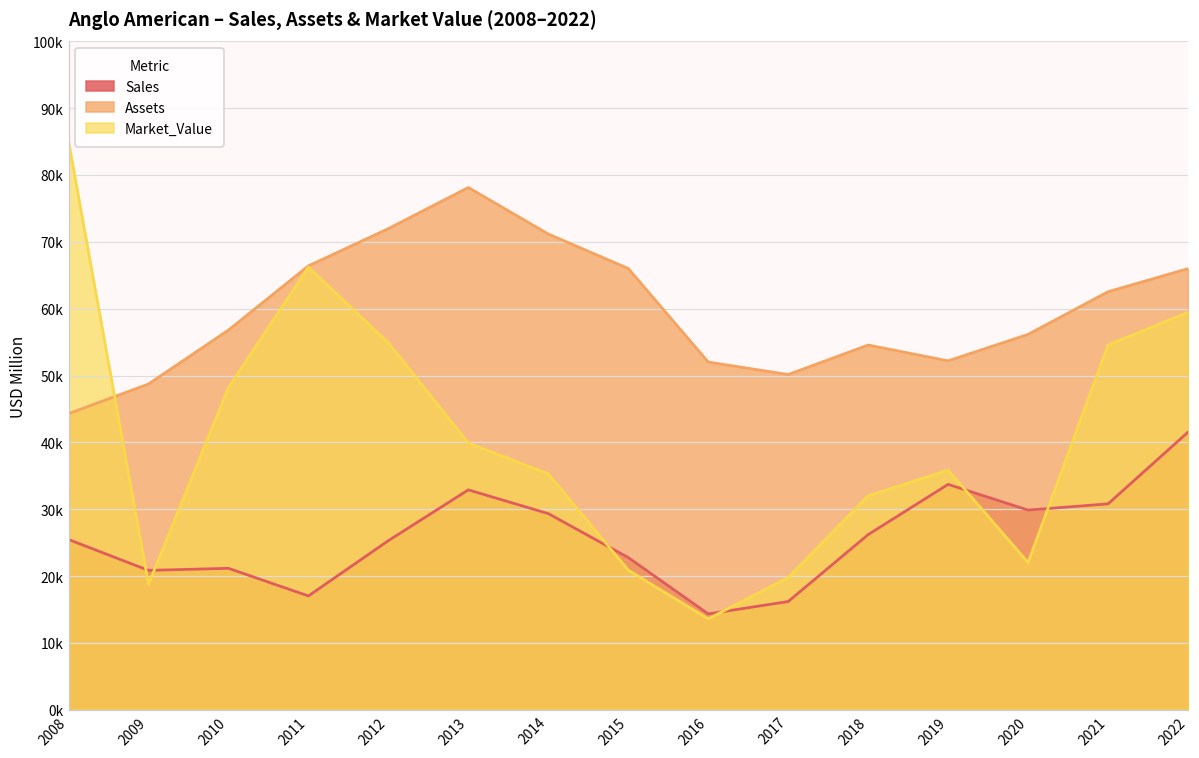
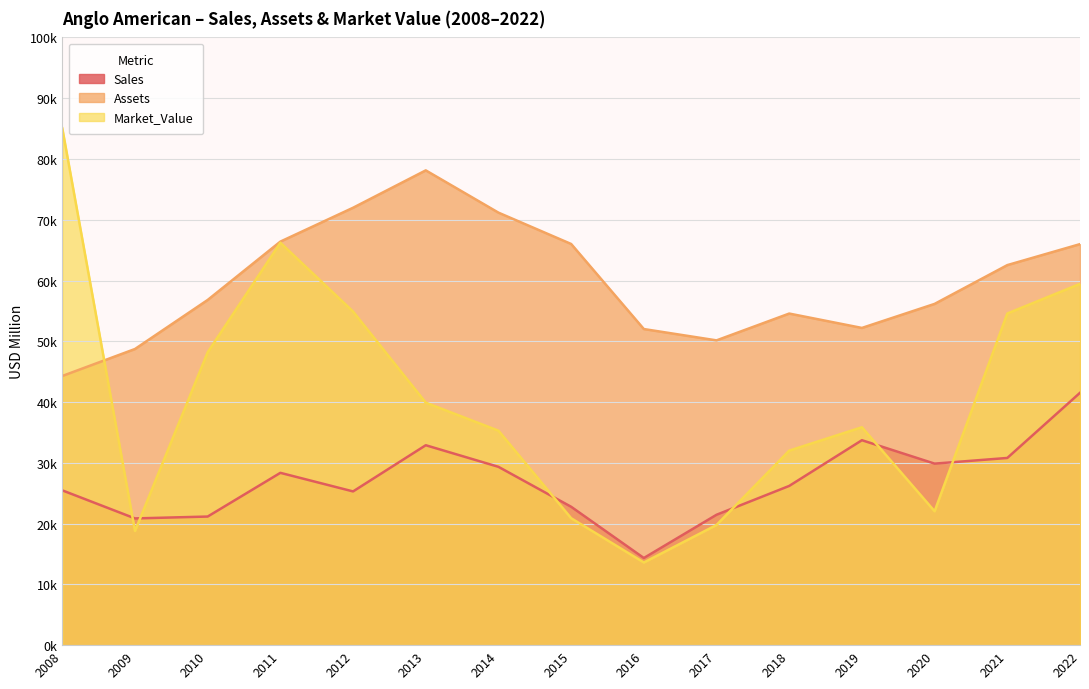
  {
    "Sales": {
      "2008": 25000,
      "2009": 21000,
      "2010": 21000,
-     "2011": 17000,
+     "2011": 28000,
      "2012": 25000,
      "2013": 33000,
      "2014": 29000,
      "2015": 23000,
      "2016": 14000,
-     "2017": 16000,
+     "2017": 21000,
      "2018": 26000,
      "2019": 34000,
      "2020": 30000,
      "2021": 31000,
      "2022": 42000
    }
  }
